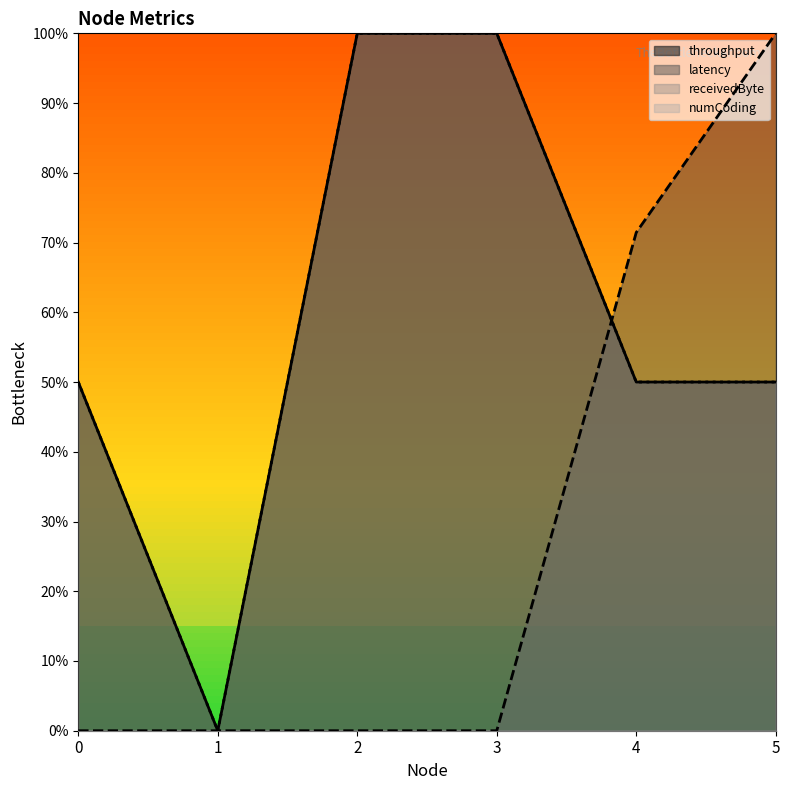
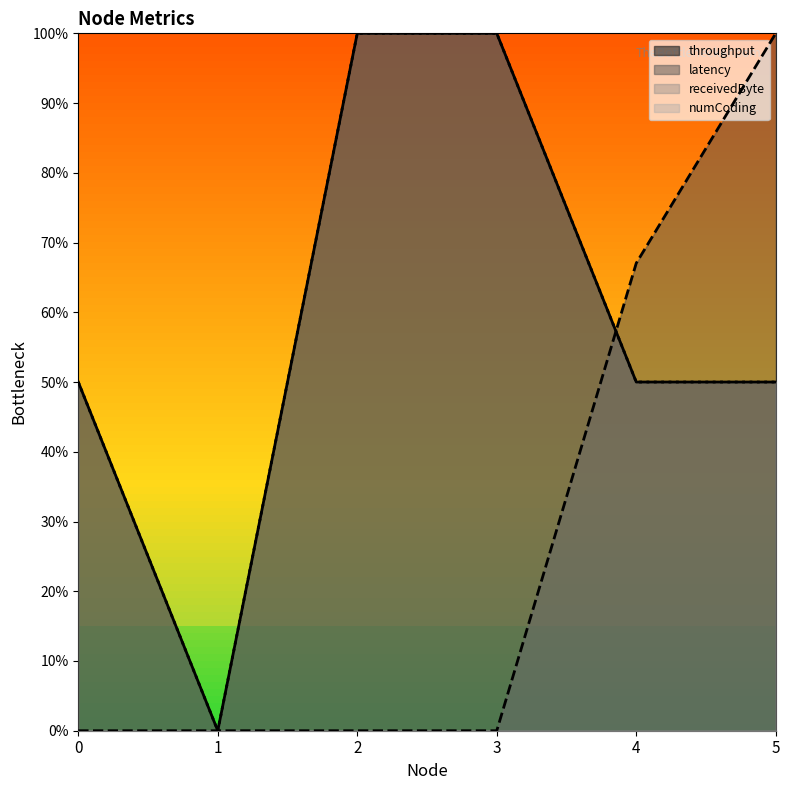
  {
    "latency": {
-     "4": "71%",
+     "4": "67%",
      "5": "100%"
    }
  }
